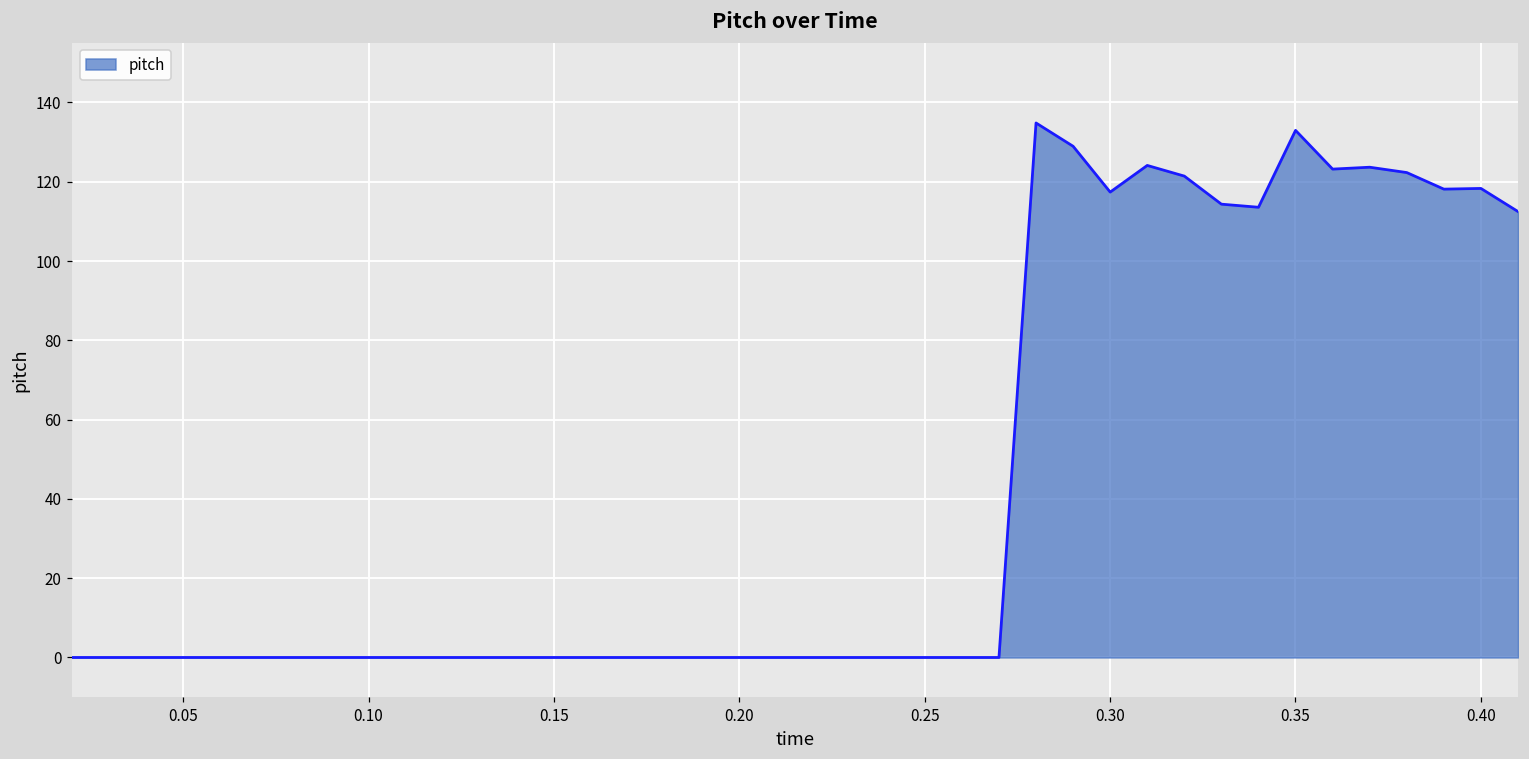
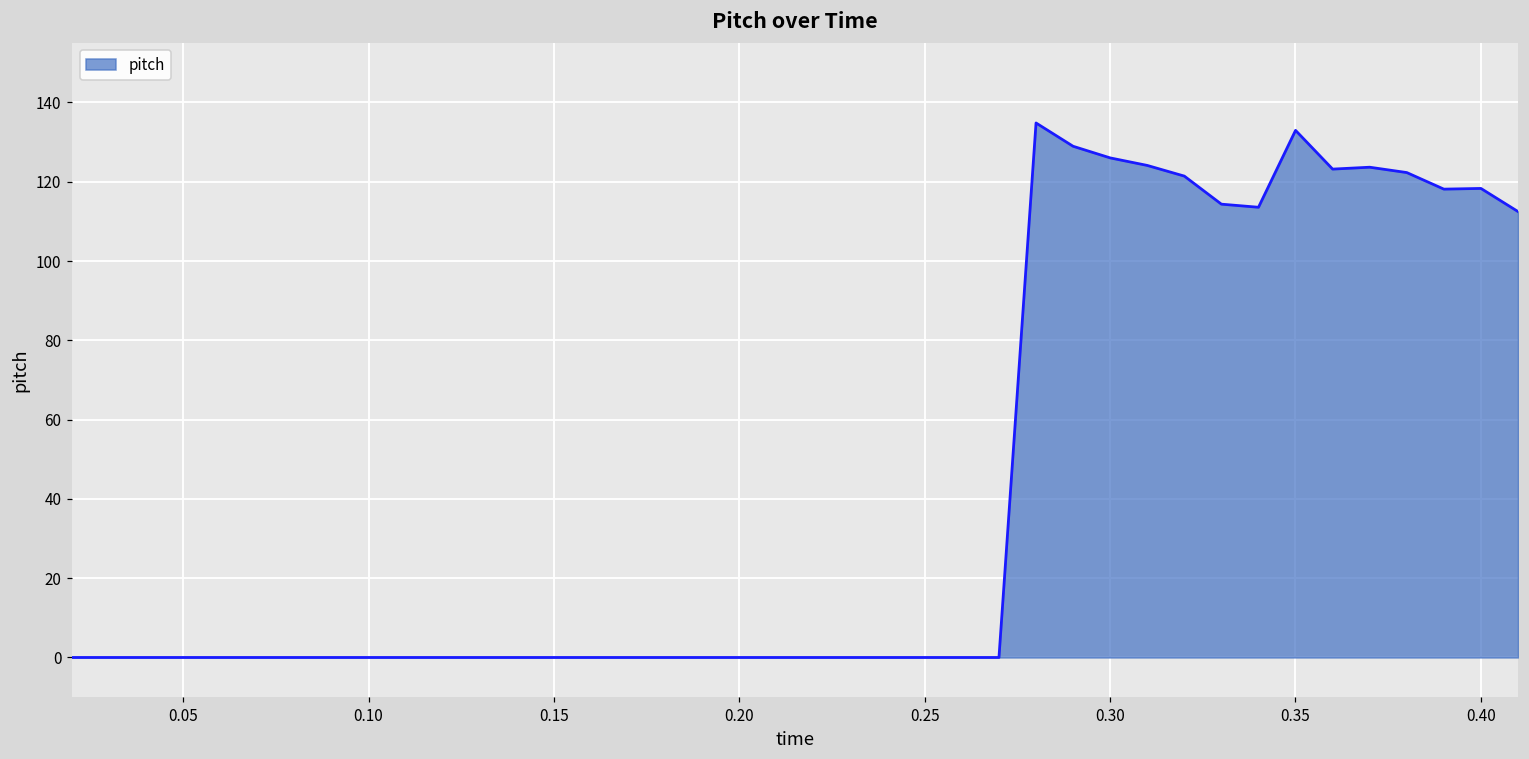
  {
    "0.05": 0,
    "0.10": 0,
    "0.15": 0,
    "0.20": 0,
    "0.25": 0,
-   "0.30": 117,
+   "0.30": 126,
    "0.35": 133,
    "0.40": 118
  }
